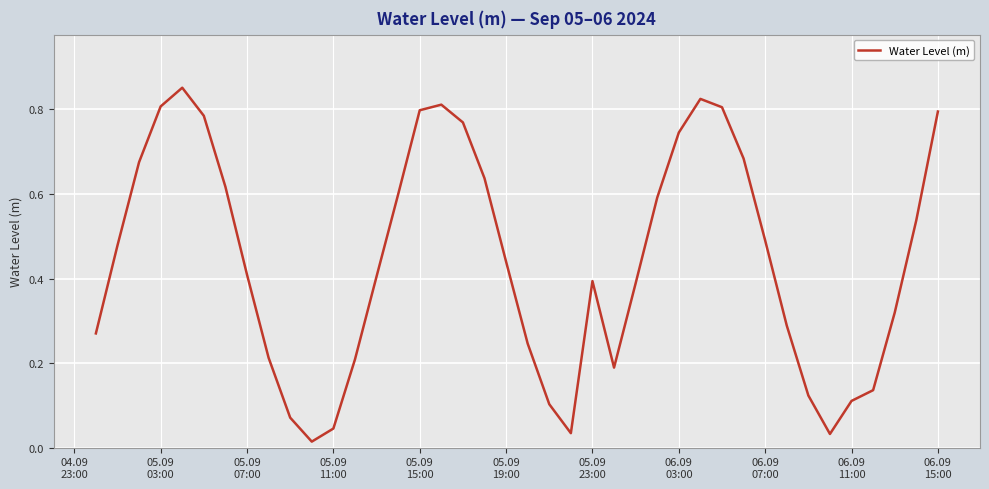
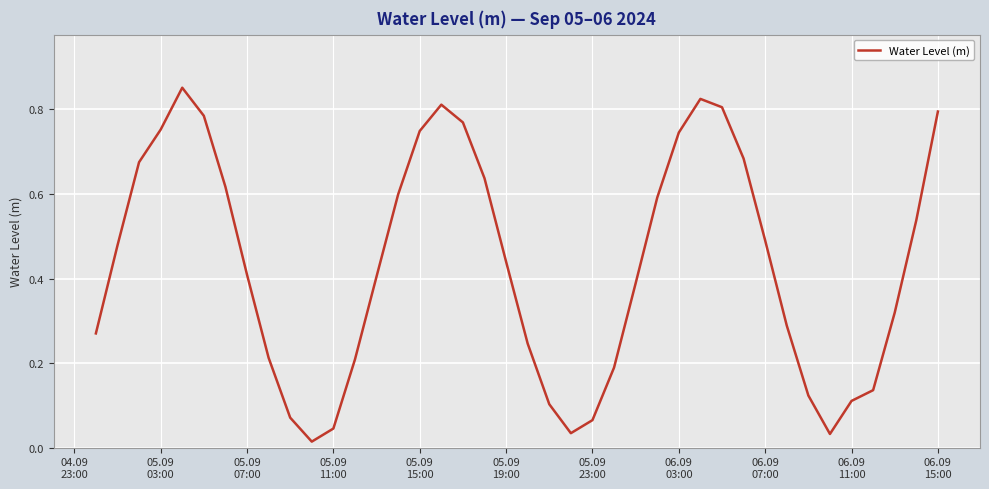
  {
-   "05.09 03:00": 0.81,
+   "05.09 03:00": 0.75,
    "05.09 07:00": 0.41,
    "05.09 11:00": 0.05,
-   "05.09 15:00": 0.80,
+   "05.09 15:00": 0.75,
    "05.09 19:00": 0.44,
-   "05.09 23:00": 0.39,
+   "05.09 23:00": 0.07,
    "06.09 03:00": 0.75,
    "06.09 07:00": 0.49,
    "06.09 11:00": 0.11,
    "06.09 15:00": 0.79
  }
